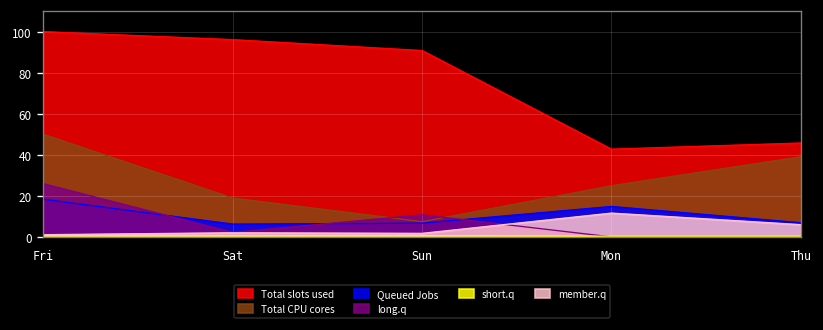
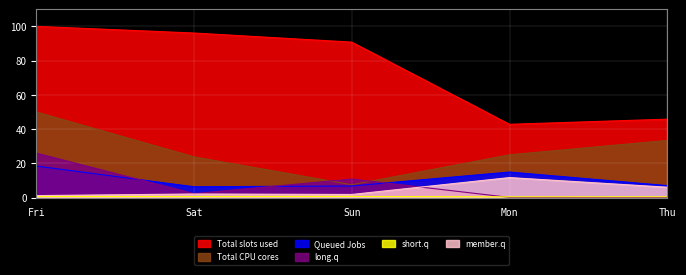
  {
    "Total slots used": {
      "Fri": 100,
      "Sat": 96,
      "Sun": 91,
      "Mon": 43,
      "Thu": 46
    },
    "Total CPU cores": {
      "Fri": 50,
-     "Sat": 19,
+     "Sat": 24,
      "Mon": 25,
-     "Thu": 39
+     "Thu": 33
    },
    "Queued Jobs": {
      "Fri": 18,
      "Sat": 6,
      "Mon": 15
    },
    "long.q": {
      "Fri": 26,
      "Sun": 11
    },
    "member.q": {
      "Mon": 12
    }
  }
